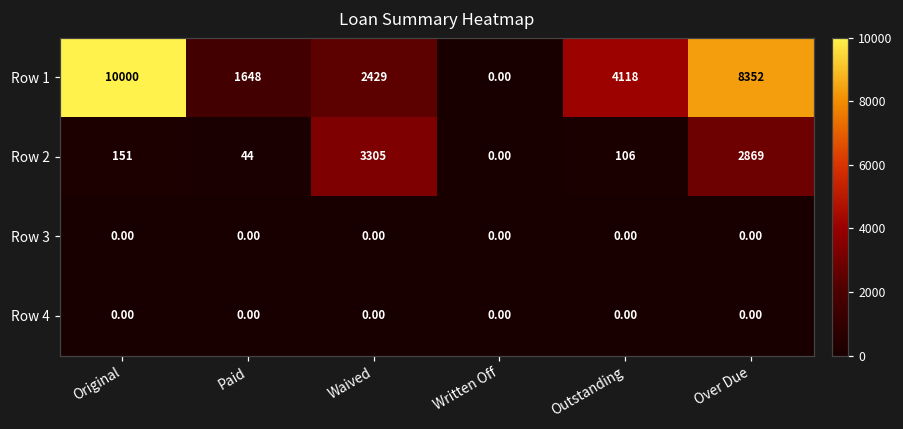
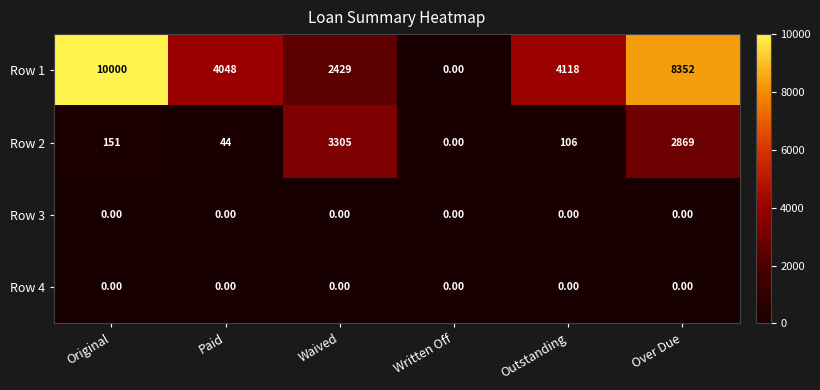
  {
    "Row 1": {
      "Original": 10000,
-     "Paid": 1648,
+     "Paid": 4048,
      "Waived": 2429,
      "Written Off": 0.00,
      "Outstanding": 4118,
      "Over Due": 8352
    },
    "Row 2": {
      "Original": 151,
      "Paid": 44,
      "Waived": 3305,
      "Written Off": 0.00,
      "Outstanding": 106,
      "Over Due": 2869
    },
    "Row 3": {
      "Original": 0.00,
      "Paid": 0.00,
      "Waived": 0.00,
      "Written Off": 0.00,
      "Outstanding": 0.00,
      "Over Due": 0.00
    },
    "Row 4": {
      "Original": 0.00,
      "Paid": 0.00,
      "Waived": 0.00,
      "Written Off": 0.00,
      "Outstanding": 0.00,
      "Over Due": 0.00
    }
  }
